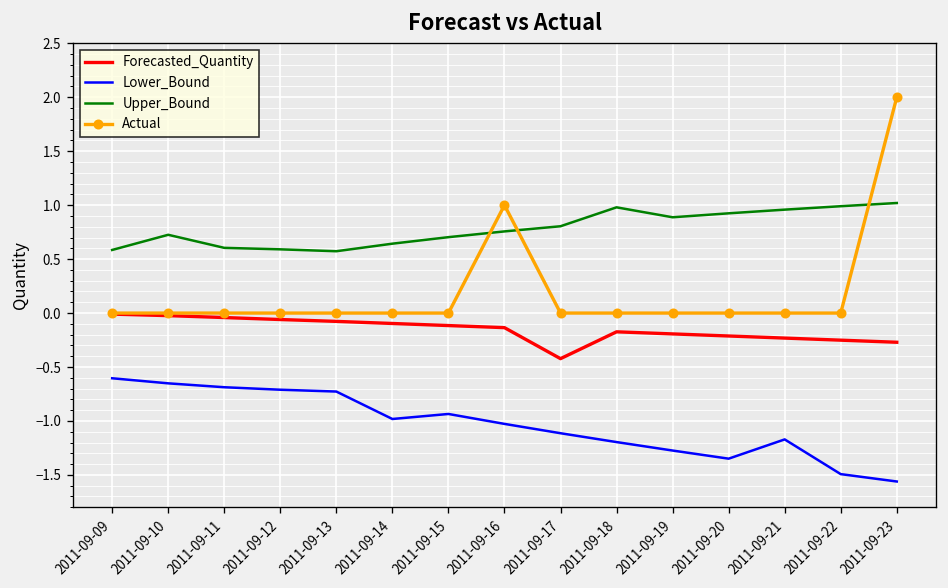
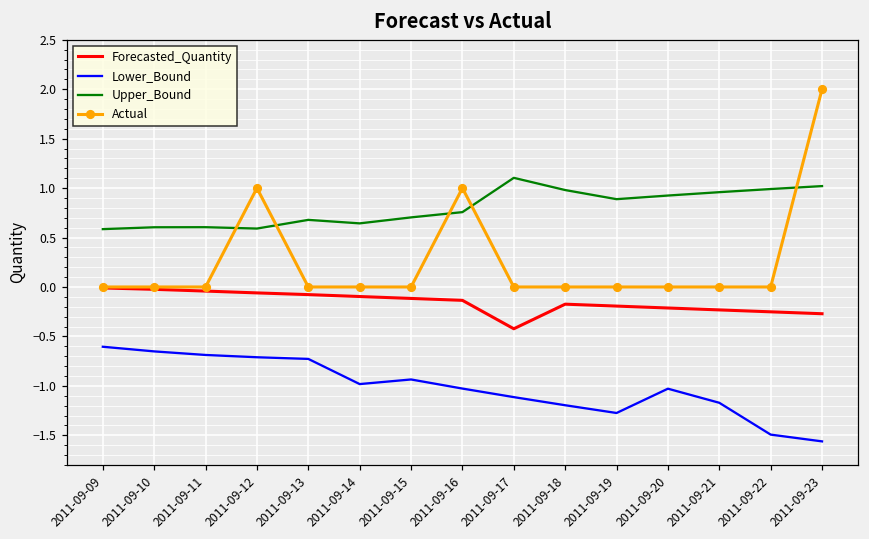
  {
    "Forecasted_Quantity": {
      "2011-09-11": 0.0,
      "2011-09-12": -0.1,
      "2011-09-13": -0.1,
      "2011-09-14": -0.1,
      "2011-09-15": -0.1,
      "2011-09-16": -0.1,
      "2011-09-17": -0.4,
      "2011-09-18": -0.2,
      "2011-09-19": -0.2,
      "2011-09-20": -0.2,
      "2011-09-21": -0.2,
      "2011-09-22": -0.3,
      "2011-09-23": -0.3
    },
    "Lower_Bound": {
      "2011-09-09": -0.6,
      "2011-09-10": -0.7,
      "2011-09-11": -0.7,
      "2011-09-12": -0.7,
      "2011-09-13": -0.7,
      "2011-09-14": -1.0,
      "2011-09-15": -0.9,
      "2011-09-16": -1.0,
      "2011-09-17": -1.1,
      "2011-09-18": -1.2,
      "2011-09-19": -1.3,
-     "2011-09-20": -1.3,
+     "2011-09-20": -1.0,
      "2011-09-21": -1.2,
      "2011-09-22": -1.5,
      "2011-09-23": -1.6
    },
    "Upper_Bound": {
      "2011-09-09": 0.6,
-     "2011-09-10": 0.7,
+     "2011-09-10": 0.6,
      "2011-09-11": 0.6,
      "2011-09-12": 0.6,
-     "2011-09-13": 0.6,
+     "2011-09-13": 0.7,
      "2011-09-14": 0.6,
      "2011-09-15": 0.7,
      "2011-09-16": 0.8,
-     "2011-09-17": 0.8,
+     "2011-09-17": 1.1,
      "2011-09-18": 1.0,
      "2011-09-19": 0.9,
      "2011-09-20": 0.9,
      "2011-09-21": 1.0,
      "2011-09-22": 1.0,
      "2011-09-23": 1.0
    },
    "Actual": {
      "2011-09-11": 0,
-     "2011-09-12": 0,
+     "2011-09-12": 1,
      "2011-09-13": 0,
      "2011-09-14": 0,
      "2011-09-15": 0,
      "2011-09-16": 1,
      "2011-09-17": 0,
      "2011-09-18": 0,
      "2011-09-19": 0,
      "2011-09-20": 0,
      "2011-09-21": 0,
      "2011-09-22": 0,
      "2011-09-23": 2
    }
  }
